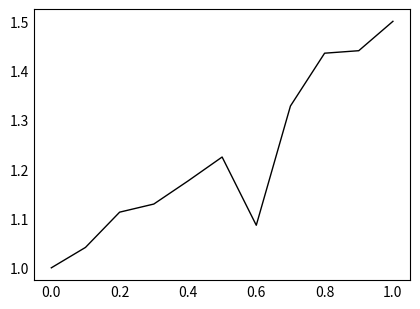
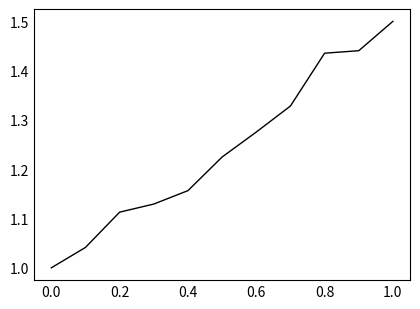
  {
    "0.0": 1.00,
    "0.2": 1.11,
-   "0.4": 1.18,
-   "0.6": 1.09,
+   "0.4": 1.16,
+   "0.6": 1.28,
    "0.8": 1.44,
    "1.0": 1.50
  }
